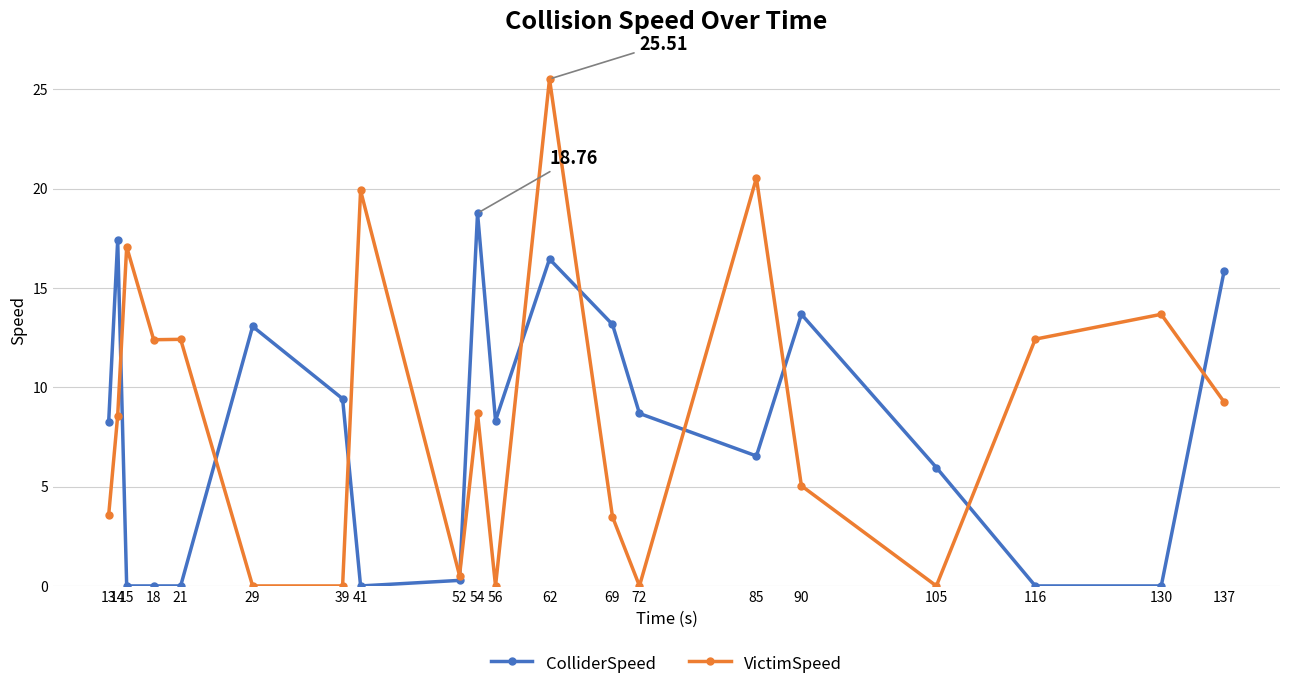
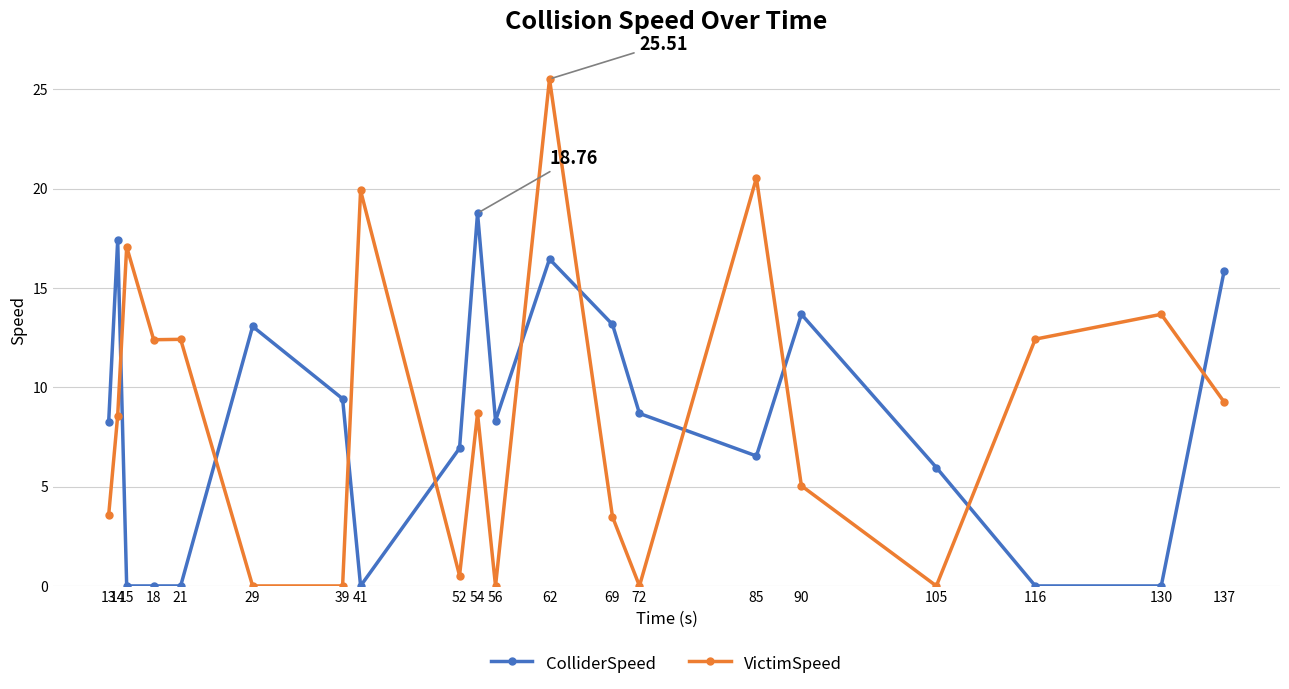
  {
    "ColliderSpeed": {
      "18": 0.0,
      "21": 0.0,
      "29": 13.1,
      "39": 9.4,
      "41": 0.0,
-     "52": 0.3,
+     "52": 6.9,
      "56": 8.3,
      "62": 16.5,
      "69": 13.2,
      "72": 8.7,
      "85": 6.5,
      "90": 13.7,
      "105": 6.0,
      "116": 0.0,
      "130": 0.0,
      "137": 15.9
    },
    "VictimSpeed": {
      "62": 25.51
    }
  }
